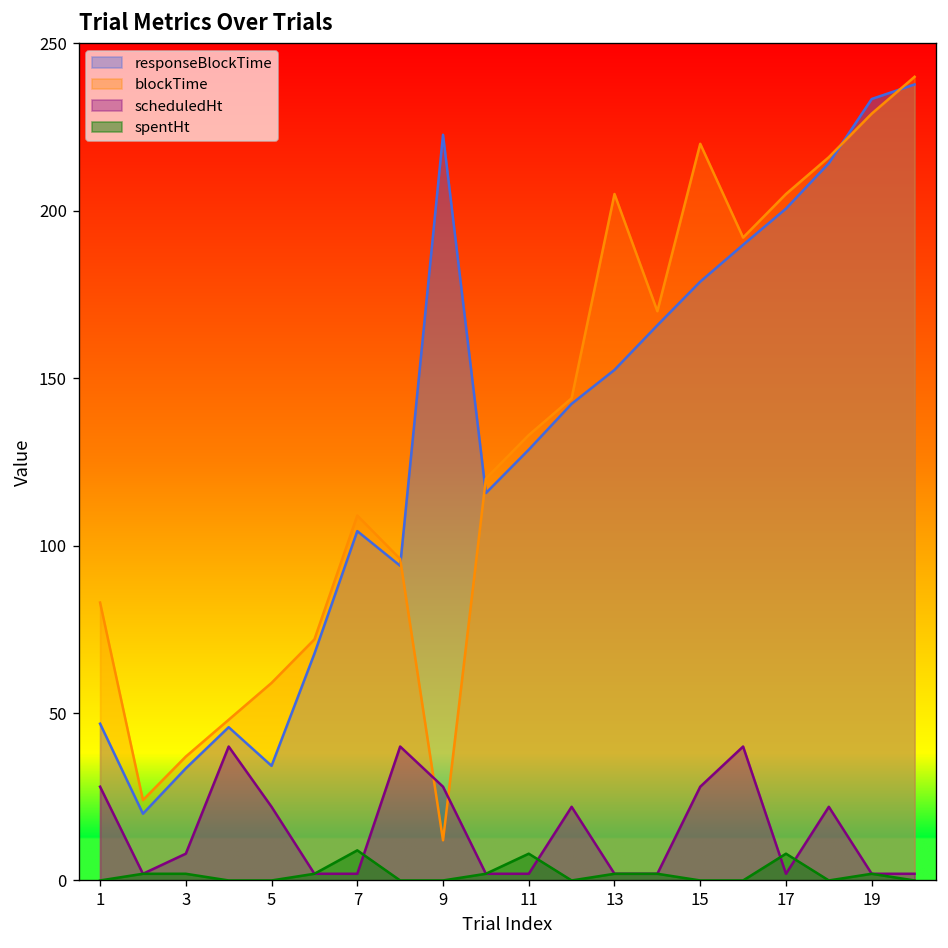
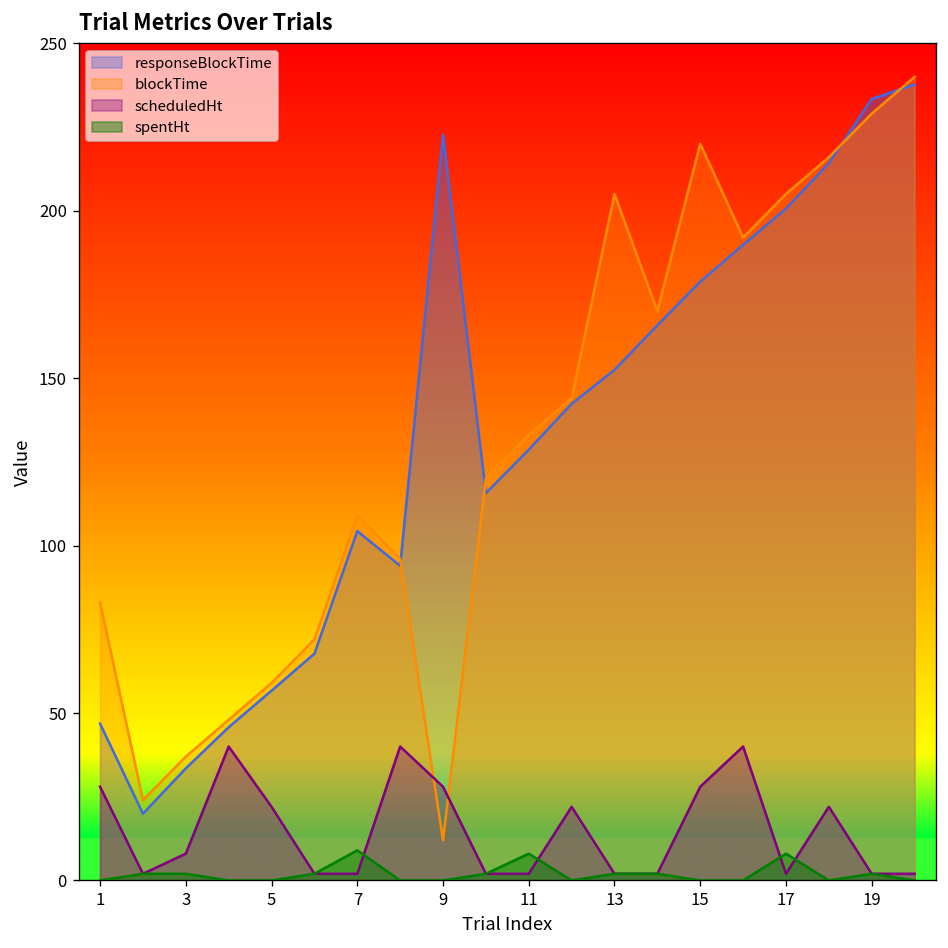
  {
    "responseBlockTime": {
      "1": 47,
      "3": 33,
-     "5": 34,
+     "5": 57,
      "7": 104,
      "9": 223,
      "11": 129,
      "13": 152,
      "15": 179,
      "17": 201,
      "19": 233
    },
    "blockTime": {
      "1": 83,
      "3": 37,
      "5": 59,
      "7": 109,
      "9": 12,
      "11": 133,
      "13": 205,
      "15": 220,
      "17": 205,
      "19": 229
    },
    "scheduledHt": {
      "1": 28,
      "3": 8,
      "5": 22,
      "7": 2,
      "9": 28,
      "11": 2,
      "15": 28,
      "17": 2
    },
    "spentHt": {
      "1": 0,
      "3": 2,
      "5": 0,
      "7": 9,
      "9": 0,
      "11": 8,
      "15": 0,
      "17": 8
    }
  }
